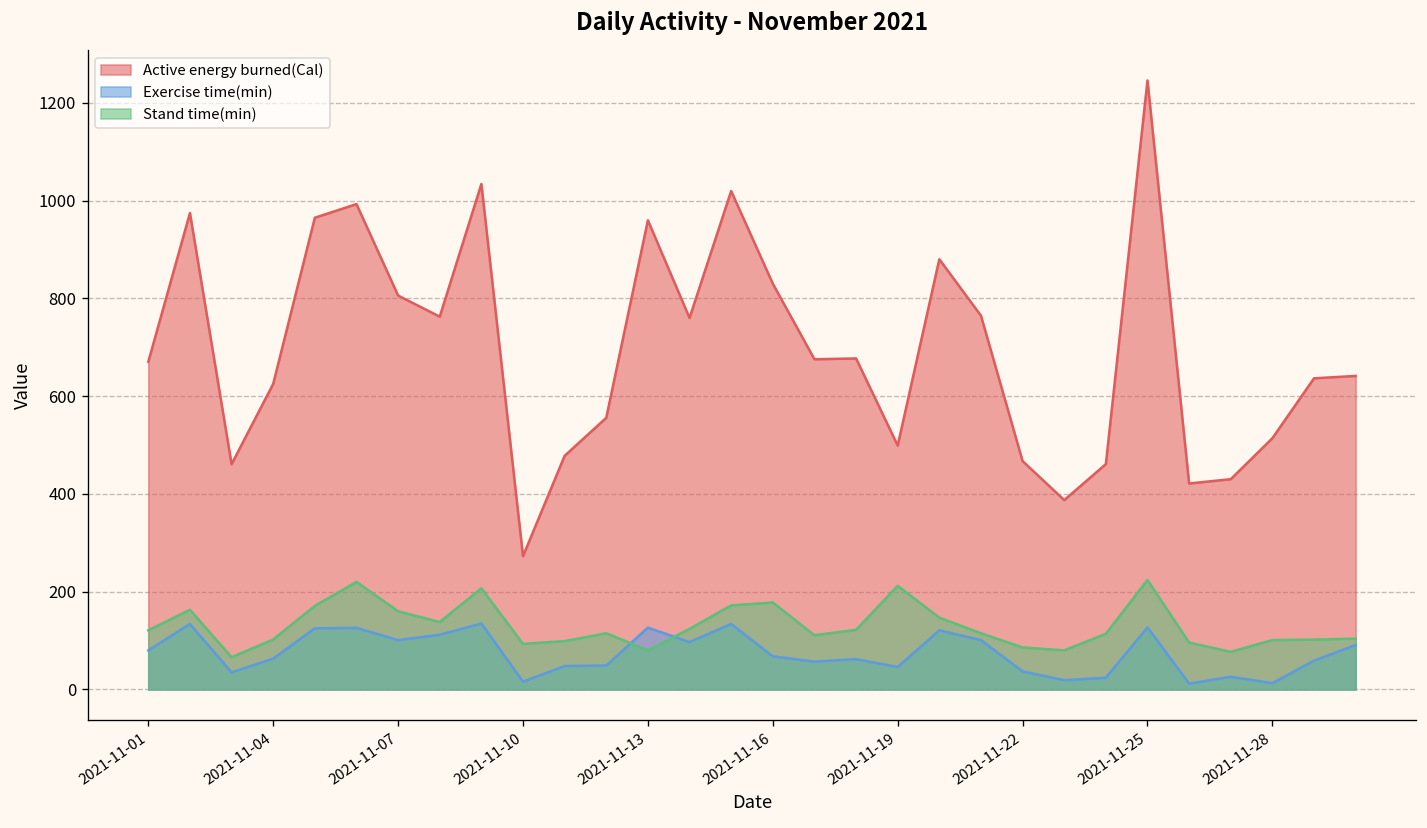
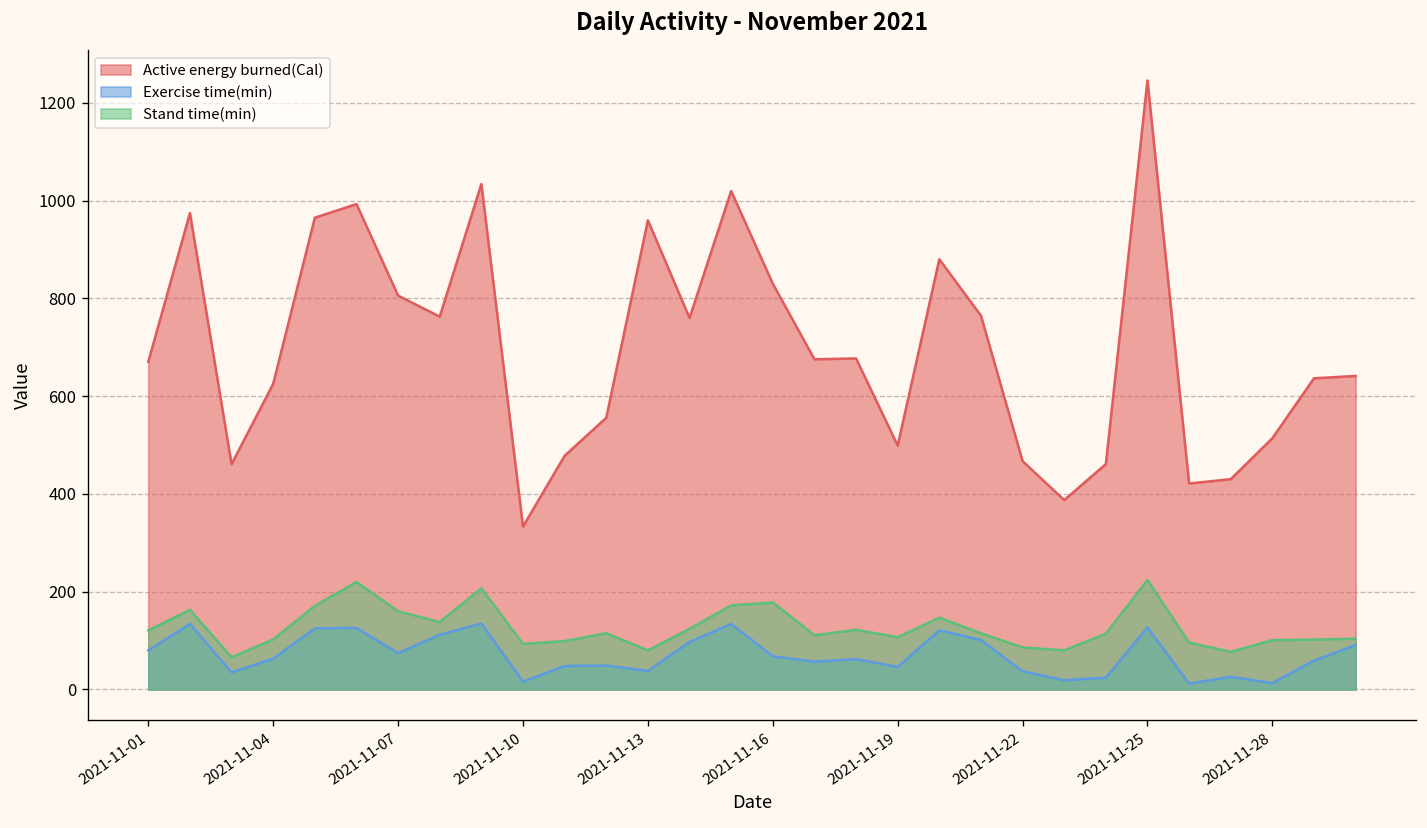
  {
    "Active energy burned(Cal)": {
      "2021-11-01": 670,
      "2021-11-04": 630,
      "2021-11-07": 810,
-     "2021-11-10": 270,
+     "2021-11-10": 330,
      "2021-11-13": 960,
      "2021-11-16": 830,
      "2021-11-19": 500,
      "2021-11-22": 470,
      "2021-11-25": 1250,
      "2021-11-28": 510
    },
    "Exercise time(min)": {
      "2021-11-01": 80,
      "2021-11-04": 60,
-     "2021-11-07": 100,
+     "2021-11-07": 70,
      "2021-11-10": 20,
-     "2021-11-13": 130,
+     "2021-11-13": 40,
      "2021-11-16": 70,
      "2021-11-19": 50,
      "2021-11-22": 40,
      "2021-11-25": 130,
      "2021-11-28": 10
    },
    "Stand time(min)": {
      "2021-11-01": 120,
      "2021-11-04": 100,
      "2021-11-07": 160,
      "2021-11-10": 90,
      "2021-11-13": 80,
      "2021-11-16": 180,
-     "2021-11-19": 210,
+     "2021-11-19": 110,
      "2021-11-22": 90,
      "2021-11-25": 220,
      "2021-11-28": 100
    }
  }
